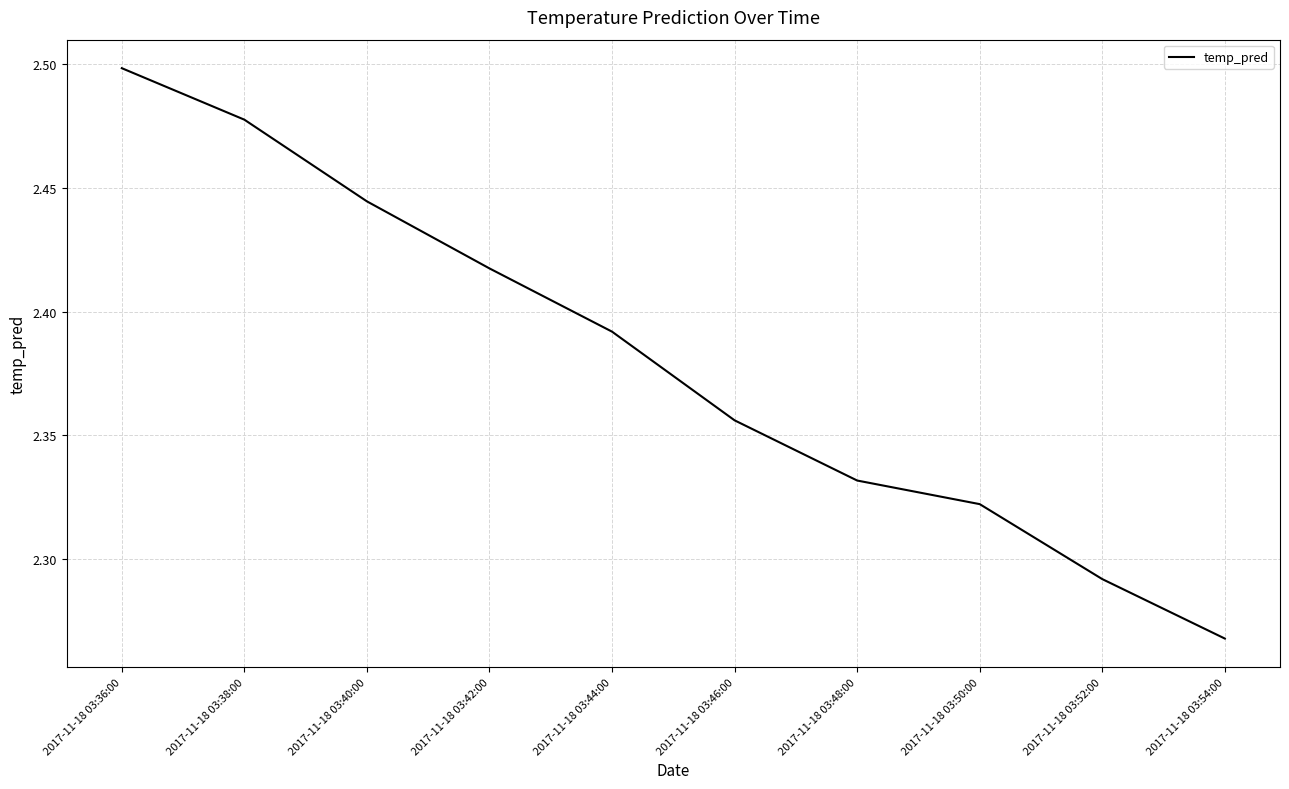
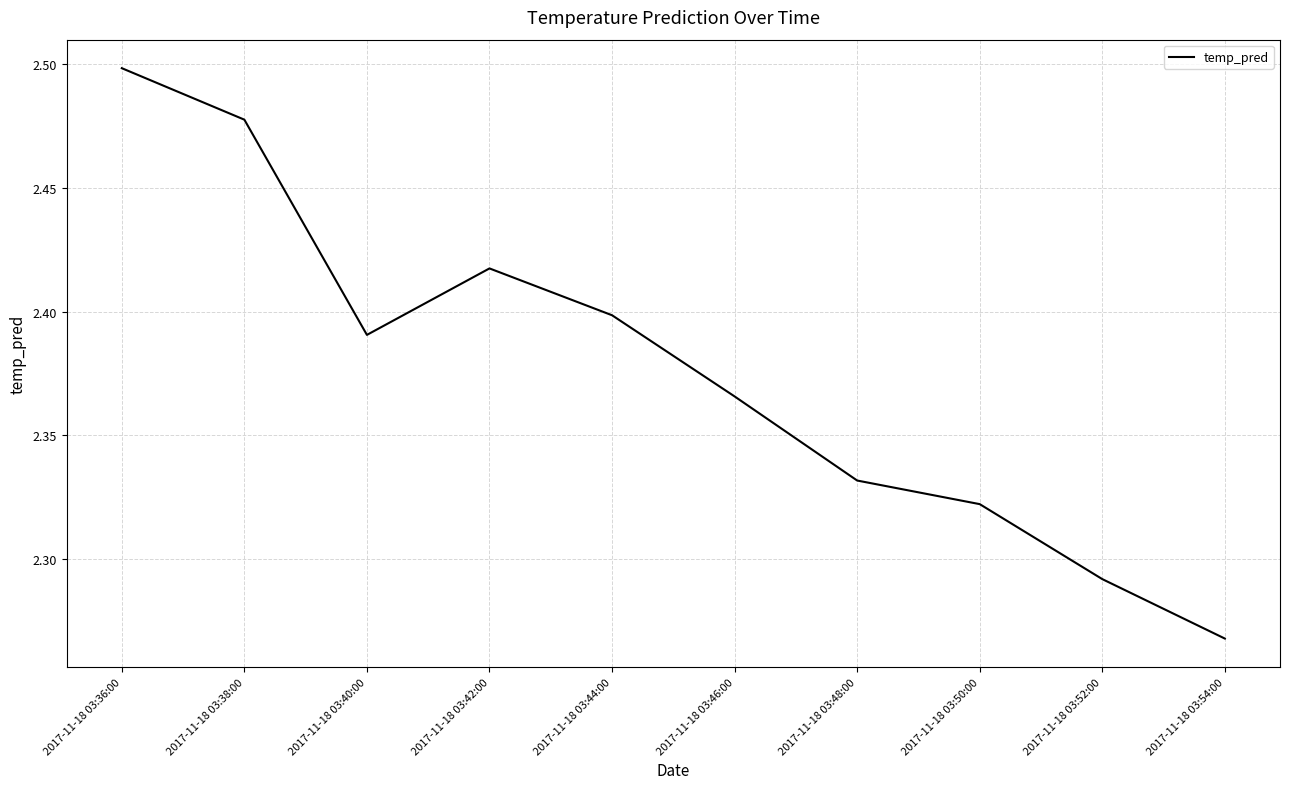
  {
    "2017-11-18 03:36:00": 2.498,
    "2017-11-18 03:38:00": 2.478,
-   "2017-11-18 03:40:00": 2.445,
+   "2017-11-18 03:40:00": 2.391,
    "2017-11-18 03:42:00": 2.417,
-   "2017-11-18 03:44:00": 2.392,
-   "2017-11-18 03:46:00": 2.356,
+   "2017-11-18 03:44:00": 2.399,
+   "2017-11-18 03:46:00": 2.366,
    "2017-11-18 03:48:00": 2.332,
    "2017-11-18 03:50:00": 2.322,
    "2017-11-18 03:52:00": 2.292,
    "2017-11-18 03:54:00": 2.268
  }
